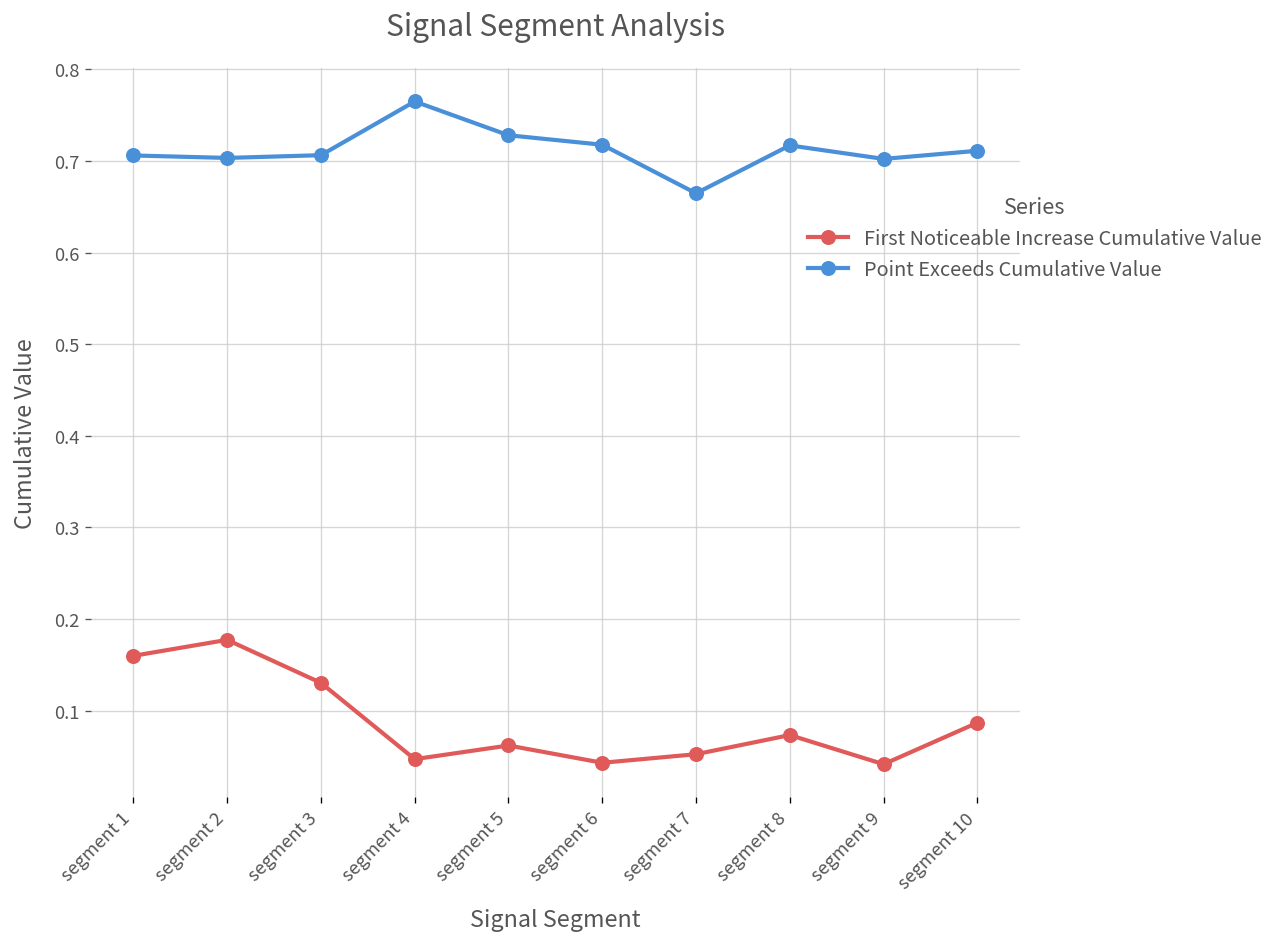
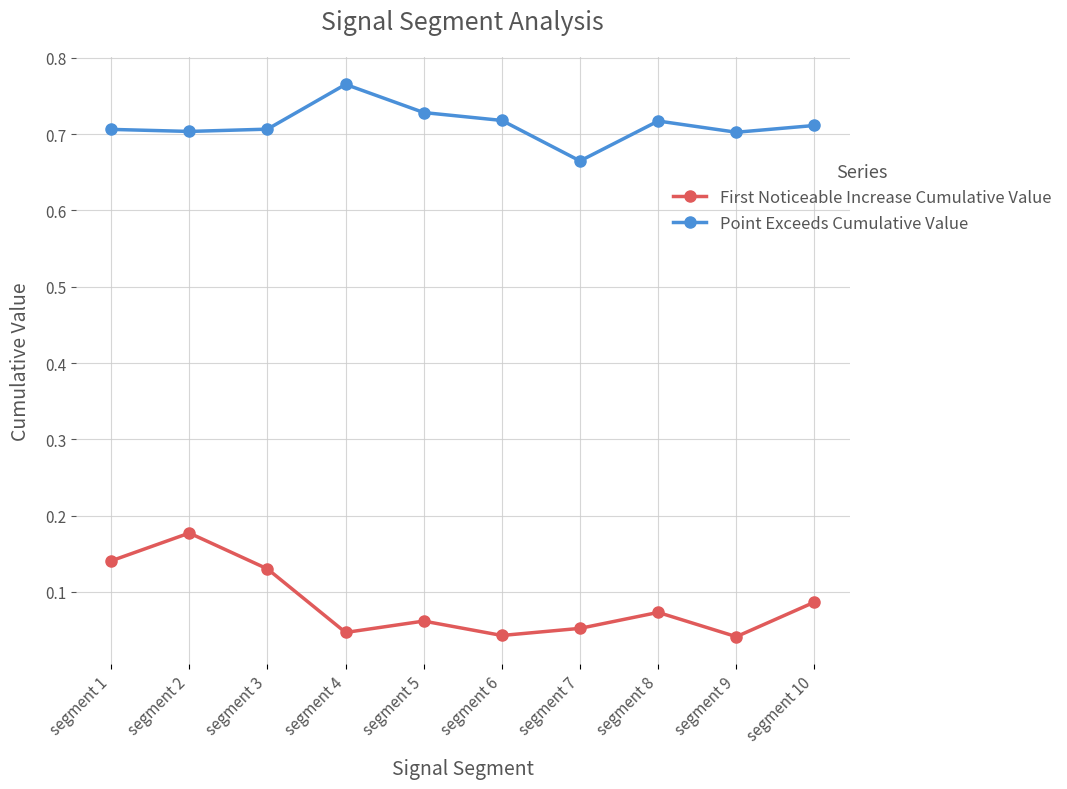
  {
    "First Noticeable Increase Cumulative Value": {
-     "segment 1": 0.16,
+     "segment 1": 0.14,
      "segment 2": 0.18,
      "segment 3": 0.13,
      "segment 4": 0.05,
      "segment 5": 0.06,
      "segment 6": 0.04,
      "segment 7": 0.05,
      "segment 8": 0.07,
      "segment 9": 0.04,
      "segment 10": 0.09
    },
    "Point Exceeds Cumulative Value": {
      "segment 1": 0.71,
      "segment 2": 0.70,
      "segment 3": 0.71,
      "segment 4": 0.77,
      "segment 5": 0.73,
      "segment 6": 0.72,
      "segment 7": 0.66,
      "segment 8": 0.72,
      "segment 9": 0.70,
      "segment 10": 0.71
    }
  }
